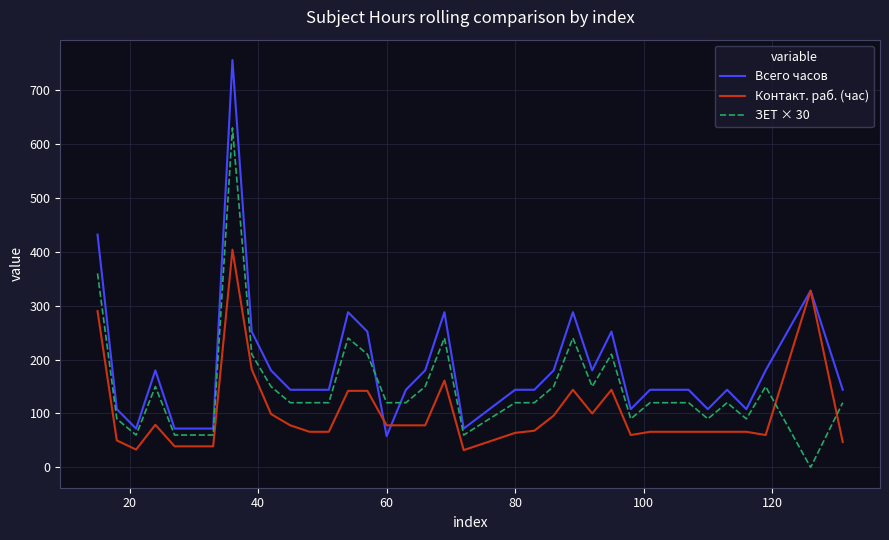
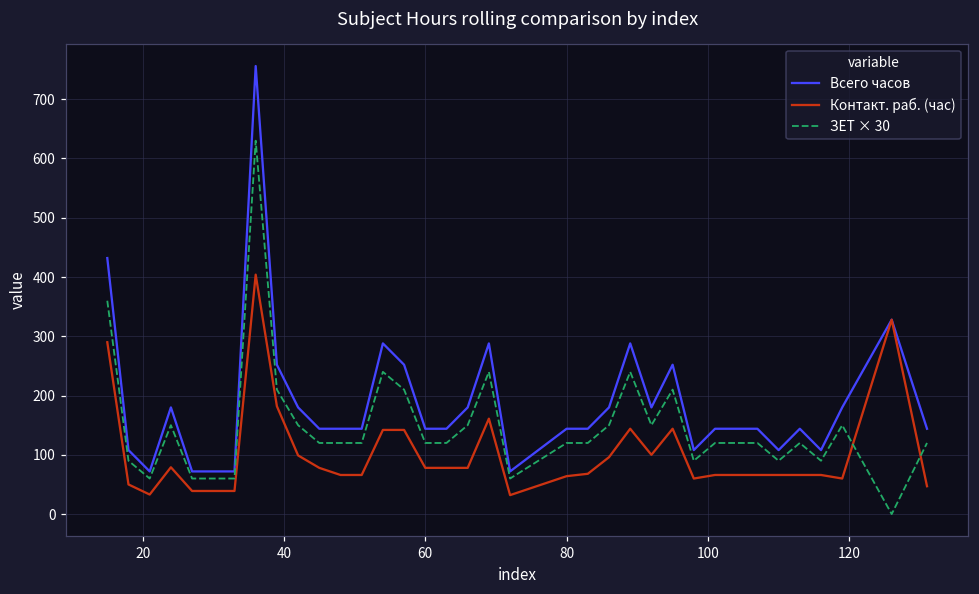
  {
    "Всего часов": {
-     "60": 60,
+     "60": 140,
      "80": 140
    },
    "Контакт. раб. (час)": {
      "60": 80,
      "80": 60
    },
    "ЗЕТ × 30": {
      "60": 120,
      "80": 120
    }
  }
